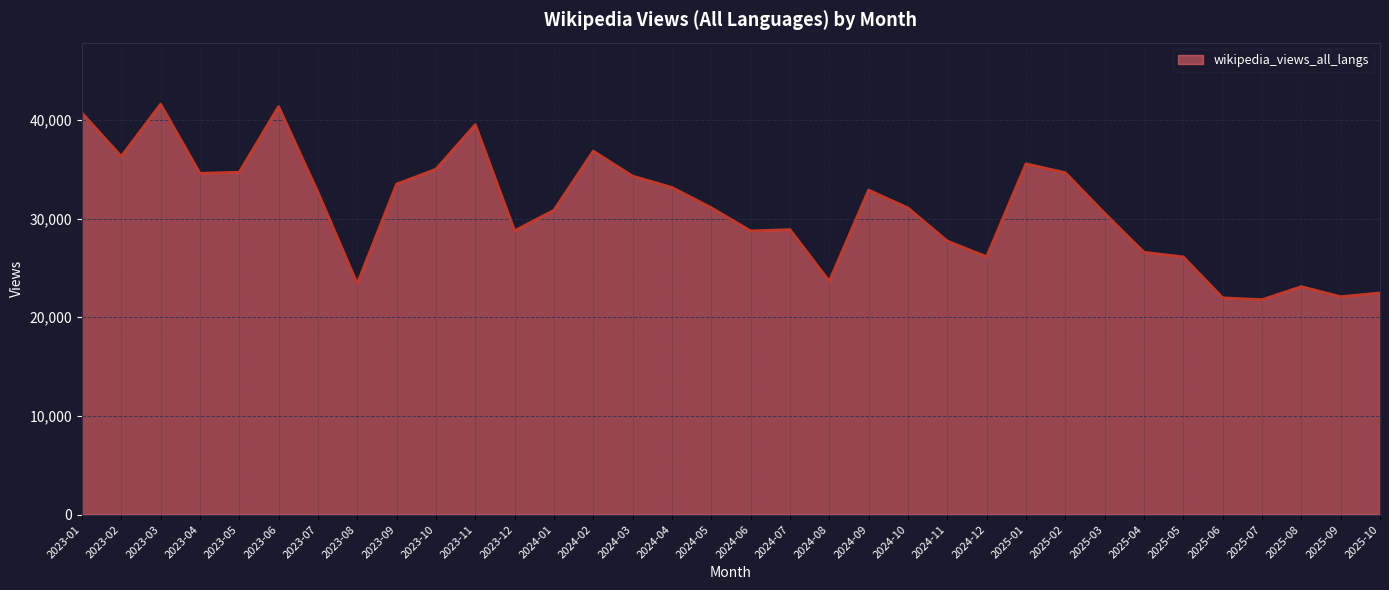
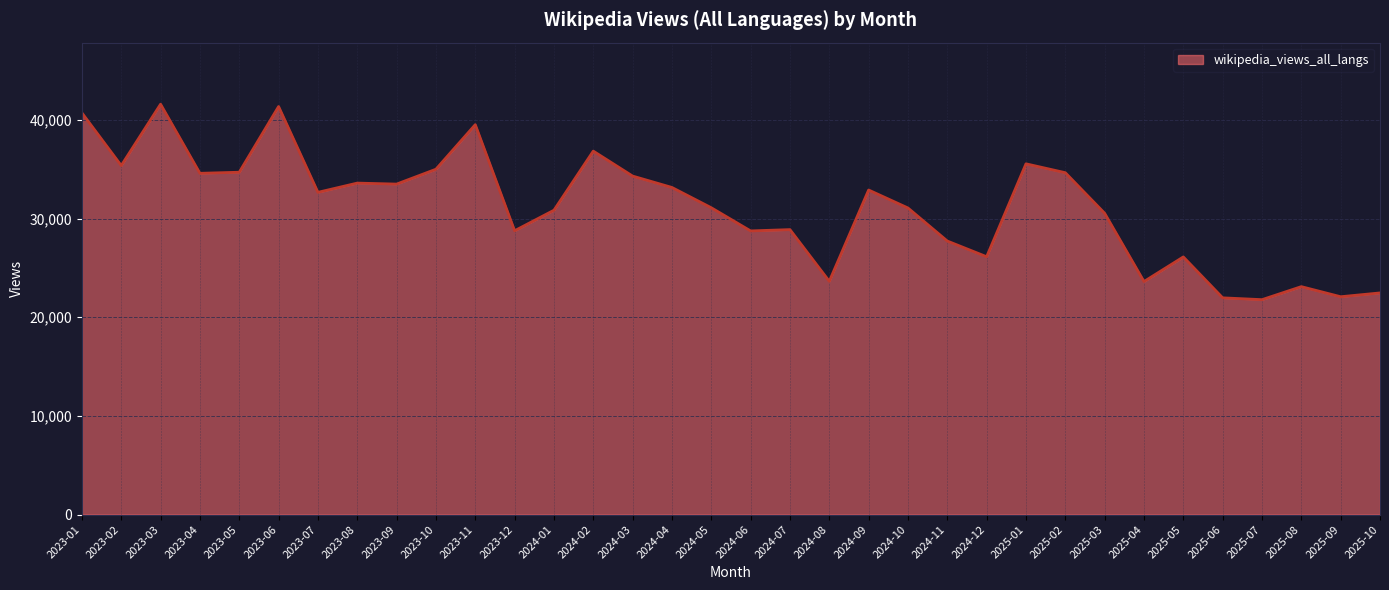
  {
    "2023-01": "41,000",
-   "2023-02": "36,000",
+   "2023-02": "35,000",
    "2023-03": "42,000",
    "2023-04": "35,000",
    "2023-05": "35,000",
    "2023-06": "41,000",
    "2023-07": "33,000",
-   "2023-08": "23,000",
+   "2023-08": "34,000",
    "2023-09": "33,000",
    "2023-10": "35,000",
    "2023-11": "40,000",
    "2023-12": "29,000",
    "2024-01": "31,000",
    "2024-02": "37,000",
    "2024-03": "34,000",
    "2024-04": "33,000",
    "2024-05": "31,000",
    "2024-06": "29,000",
    "2024-07": "29,000",
    "2024-08": "24,000",
    "2024-09": "33,000",
    "2024-10": "31,000",
    "2024-11": "28,000",
    "2024-12": "26,000",
    "2025-01": "36,000",
    "2025-02": "35,000",
    "2025-03": "31,000",
-   "2025-04": "27,000",
+   "2025-04": "24,000",
    "2025-05": "26,000",
    "2025-06": "22,000",
    "2025-07": "22,000",
    "2025-08": "23,000",
    "2025-09": "22,000",
    "2025-10": "22,000"
  }
